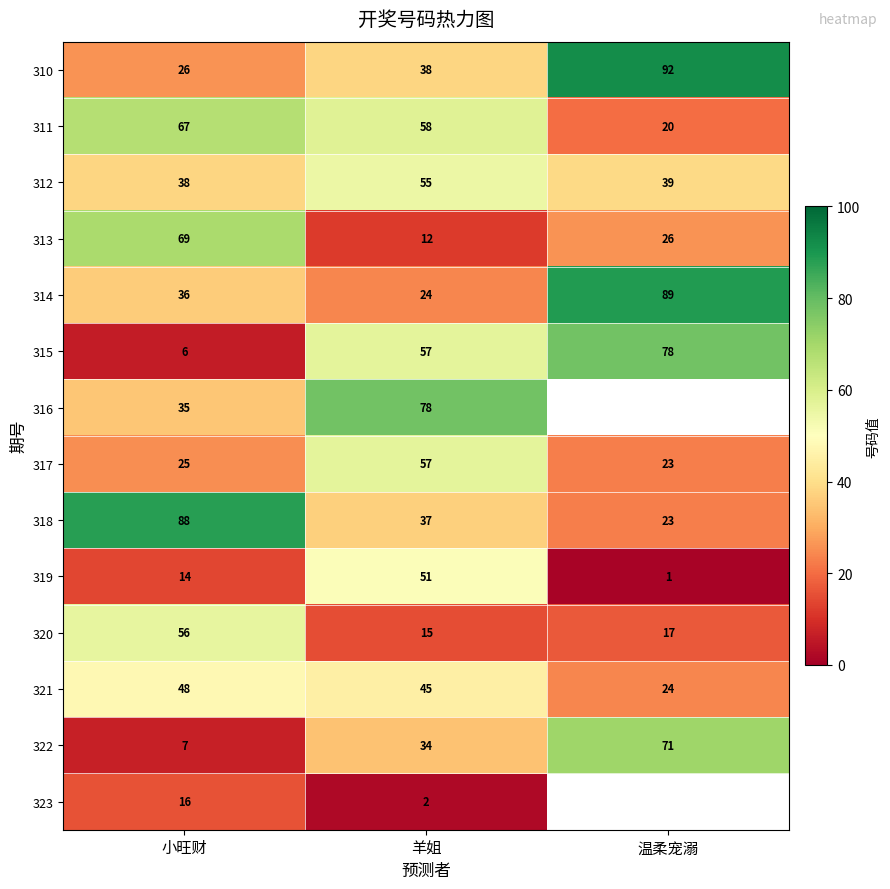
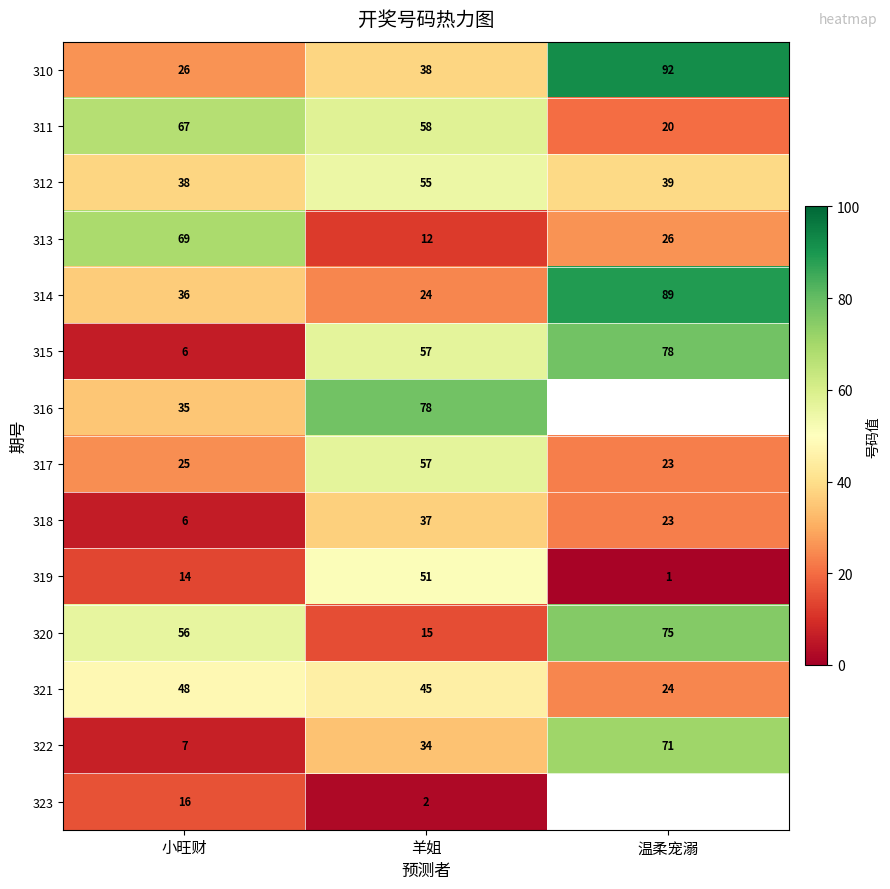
  {
    "310": {
      "小旺财": 26,
      "羊姐": 38,
      "温柔宠溺": 92
    },
    "311": {
      "小旺财": 67,
      "羊姐": 58,
      "温柔宠溺": 20
    },
    "312": {
      "小旺财": 38,
      "羊姐": 55,
      "温柔宠溺": 39
    },
    "313": {
      "小旺财": 69,
      "羊姐": 12,
      "温柔宠溺": 26
    },
    "314": {
      "小旺财": 36,
      "羊姐": 24,
      "温柔宠溺": 89
    },
    "315": {
      "小旺财": 6,
      "羊姐": 57,
      "温柔宠溺": 78
    },
    "316": {
      "小旺财": 35,
      "羊姐": 78
    },
    "317": {
      "小旺财": 25,
      "羊姐": 57,
      "温柔宠溺": 23
    },
    "318": {
-     "小旺财": 88,
+     "小旺财": 6,
      "羊姐": 37,
      "温柔宠溺": 23
    },
    "319": {
      "小旺财": 14,
      "羊姐": 51,
      "温柔宠溺": 1
    },
    "320": {
      "小旺财": 56,
      "羊姐": 15,
-     "温柔宠溺": 17
+     "温柔宠溺": 75
    },
    "321": {
      "小旺财": 48,
      "羊姐": 45,
      "温柔宠溺": 24
    },
    "322": {
      "小旺财": 7,
      "羊姐": 34,
      "温柔宠溺": 71
    },
    "323": {
      "小旺财": 16,
      "羊姐": 2
    }
  }
